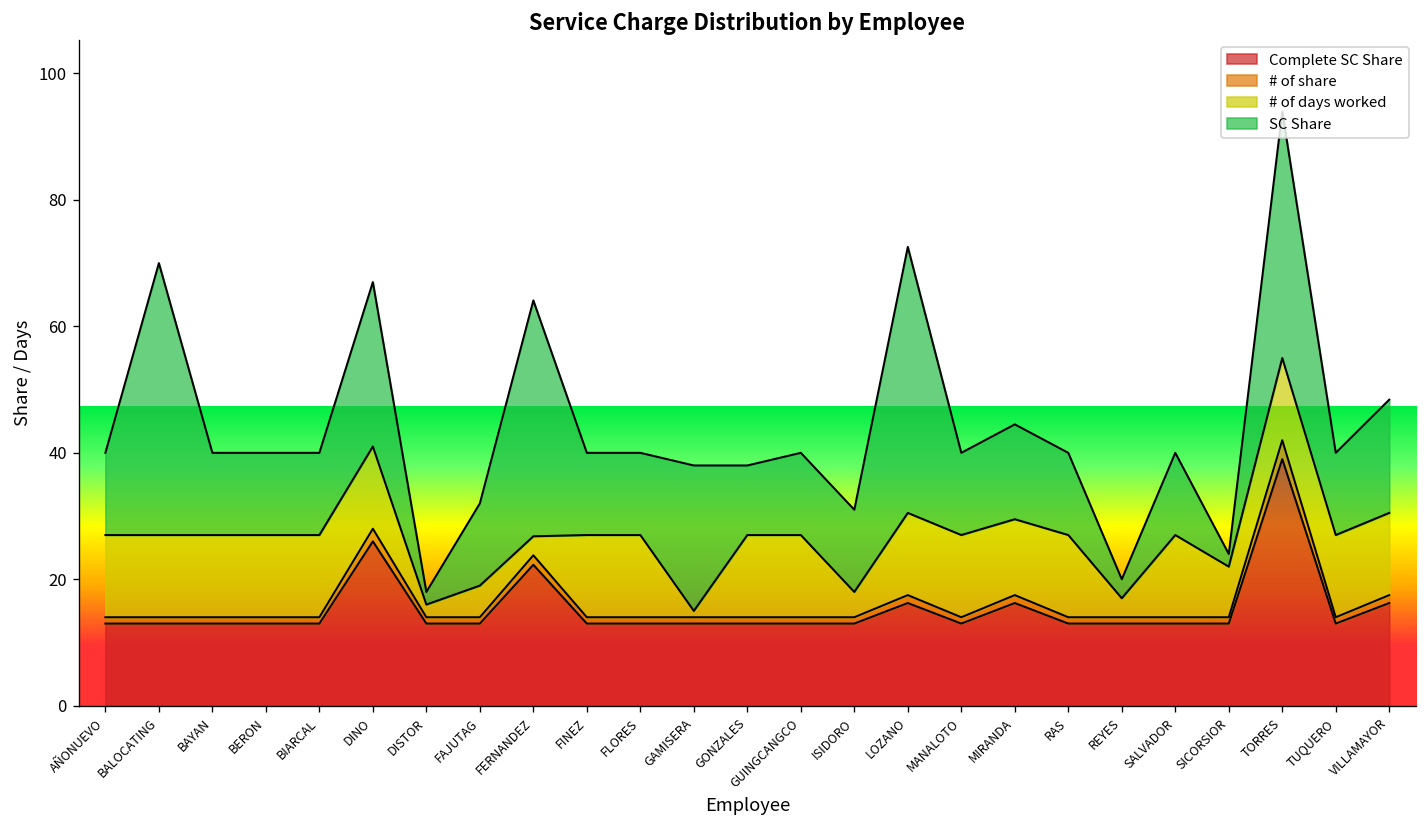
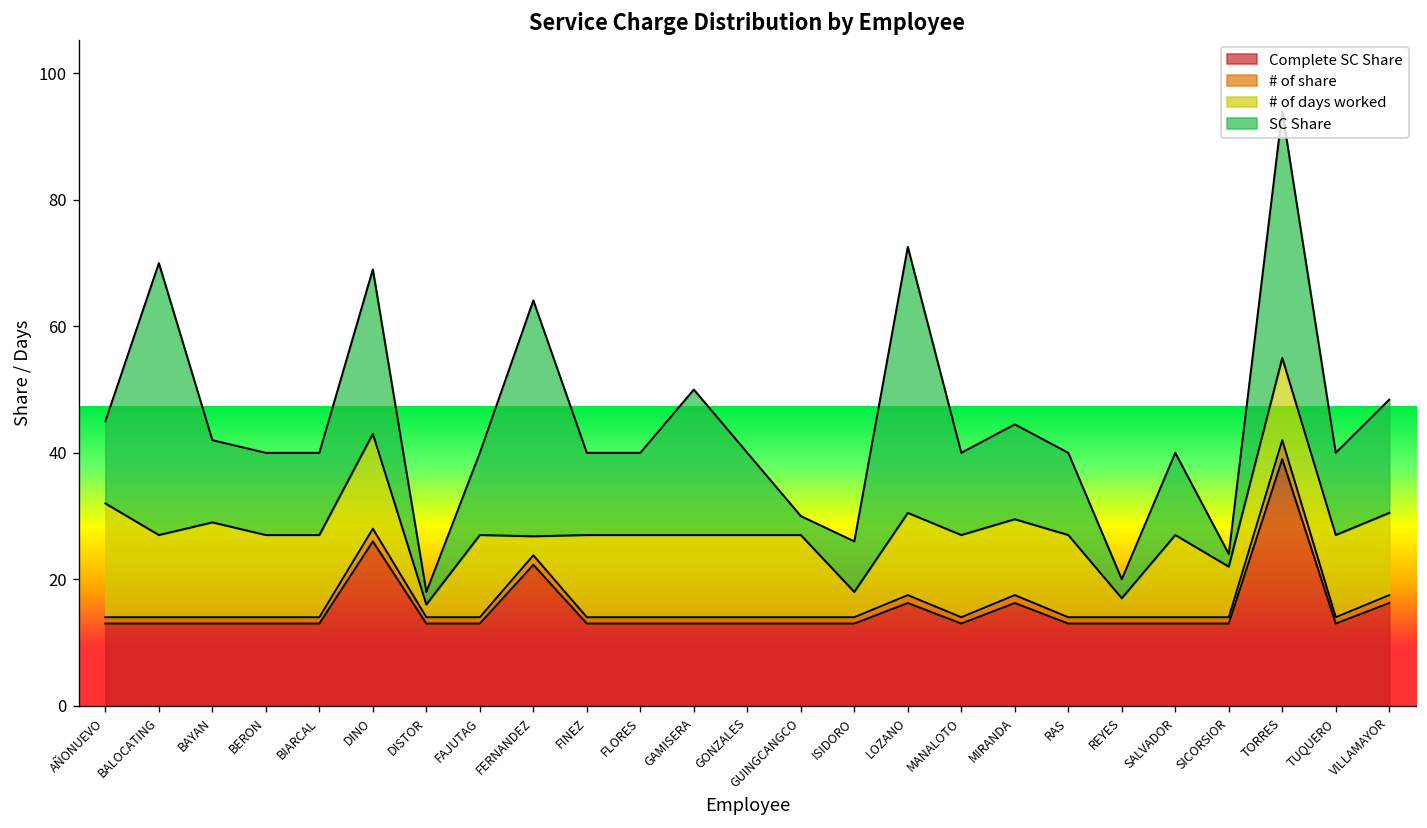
  {
    "Complete SC Share": {
      "AÑONUEVO": 13,
      "BALOCATING": 13,
      "BAYAN": 13,
      "BERON": 13,
      "BIARCAL": 13,
      "DINO": 26,
      "DISTOR": 13,
      "FAJUTAG": 13,
      "FERNANDEZ": 22,
      "FINEZ": 13,
      "FLORES": 13,
      "GAMISERA": 13,
      "GONZALES": 13,
      "GUINGCANGCO": 13,
      "ISIDORO": 13,
      "LOZANO": 16,
      "MANALOTO": 13,
      "MIRANDA": 16,
      "RAS": 13,
      "REYES": 13,
      "SALVADOR": 13,
      "SICORSIOR": 13,
      "TORRES": 39,
      "TUQUERO": 13,
      "VILLAMAYOR": 16
    },
    "# of share": {
      "AÑONUEVO": 1,
      "BALOCATING": 1,
      "BAYAN": 1,
      "BERON": 1,
      "BIARCAL": 1,
      "DINO": 2,
      "DISTOR": 1,
      "FAJUTAG": 1,
      "FERNANDEZ": 2,
      "FINEZ": 1,
      "FLORES": 1,
      "GAMISERA": 1,
      "GONZALES": 1,
      "GUINGCANGCO": 1,
      "ISIDORO": 1,
      "LOZANO": 1,
      "MANALOTO": 1,
      "MIRANDA": 1,
      "RAS": 1,
      "REYES": 1,
      "SALVADOR": 1,
      "SICORSIOR": 1,
      "TORRES": 3,
      "TUQUERO": 1,
      "VILLAMAYOR": 1
    },
    "# of days worked": {
-     "AÑONUEVO": 13,
+     "AÑONUEVO": 18,
      "BALOCATING": 13,
-     "BAYAN": 13,
+     "BAYAN": 15,
      "BERON": 13,
      "BIARCAL": 13,
-     "DINO": 13,
+     "DINO": 15,
      "DISTOR": 2,
-     "FAJUTAG": 5,
+     "FAJUTAG": 13,
      "FERNANDEZ": 3,
      "FINEZ": 13,
      "FLORES": 13,
-     "GAMISERA": 1,
+     "GAMISERA": 13,
      "GONZALES": 13,
      "GUINGCANGCO": 13,
      "ISIDORO": 4,
      "LOZANO": 13,
      "MANALOTO": 13,
      "MIRANDA": 12,
      "RAS": 13,
      "REYES": 3,
      "SALVADOR": 13,
      "SICORSIOR": 8,
      "TORRES": 13,
      "TUQUERO": 13,
      "VILLAMAYOR": 13
    },
    "SC Share": {
      "AÑONUEVO": 13,
      "BALOCATING": 43,
      "BAYAN": 13,
      "BERON": 13,
      "BIARCAL": 13,
      "DINO": 26,
      "DISTOR": 2,
      "FAJUTAG": 13,
      "FERNANDEZ": 37,
      "FINEZ": 13,
      "FLORES": 13,
      "GAMISERA": 23,
-     "GONZALES": 11,
-     "GUINGCANGCO": 13,
-     "ISIDORO": 13,
+     "GONZALES": 13,
+     "GUINGCANGCO": 3,
+     "ISIDORO": 8,
      "LOZANO": 42,
      "MANALOTO": 13,
      "MIRANDA": 15,
      "RAS": 13,
      "REYES": 3,
      "SALVADOR": 13,
      "SICORSIOR": 2,
      "TUQUERO": 13,
      "VILLAMAYOR": 18
    }
  }
